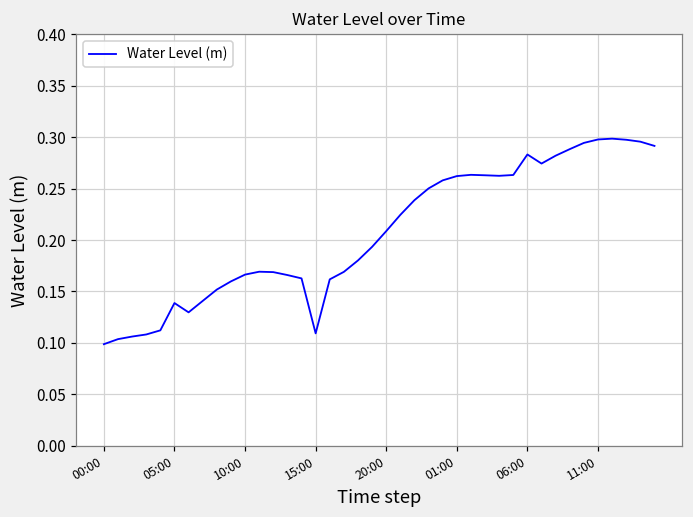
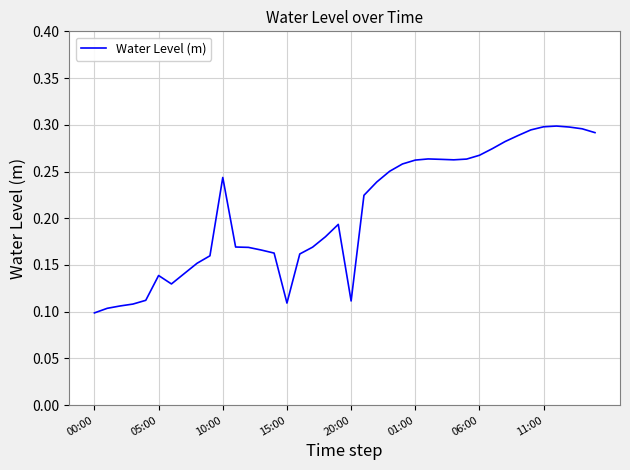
  {
    "00:00": 0.10,
    "05:00": 0.14,
-   "10:00": 0.17,
+   "10:00": 0.24,
    "15:00": 0.11,
-   "20:00": 0.21,
+   "20:00": 0.11,
    "01:00": 0.26,
-   "06:00": 0.28,
+   "06:00": 0.27,
    "11:00": 0.30
  }
